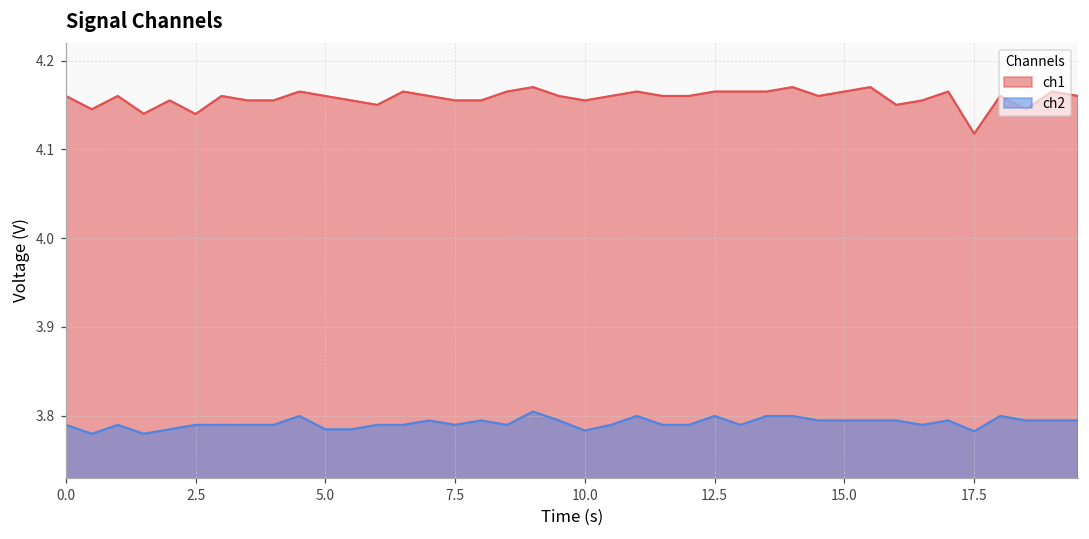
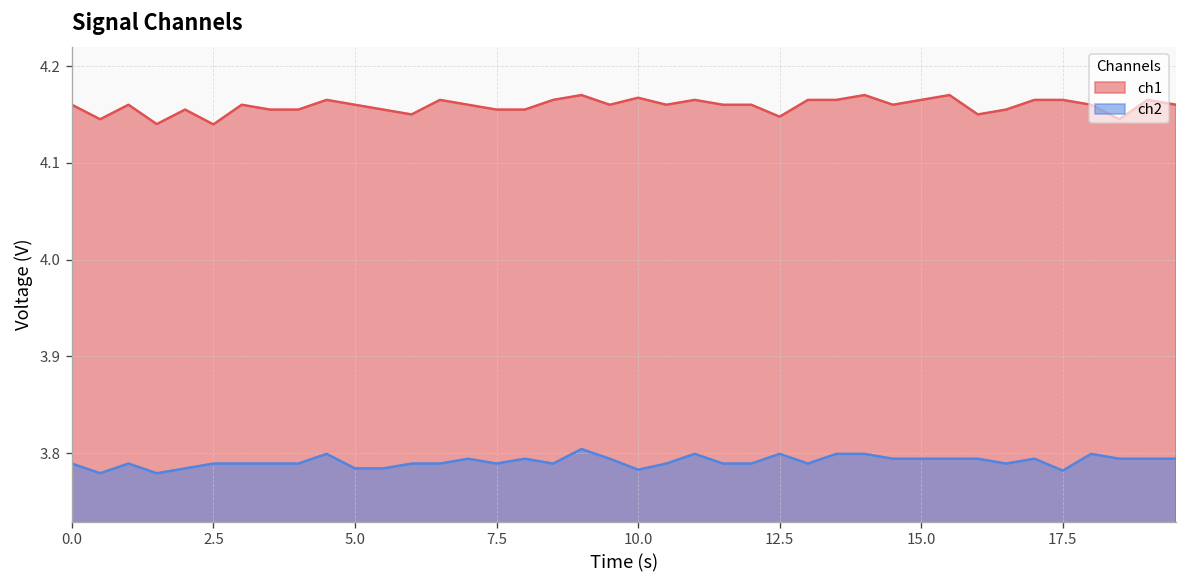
  {
    "ch1": {
      "0.0": 4.16,
      "2.5": 4.14,
      "5.0": 4.16,
      "7.5": 4.15,
-     "10.0": 4.15,
-     "12.5": 4.16,
+     "10.0": 4.17,
+     "12.5": 4.15,
      "15.0": 4.16,
-     "17.5": 4.12
+     "17.5": 4.16
    },
    "ch2": {
      "0.0": 3.79,
      "2.5": 3.79,
      "5.0": 3.78,
      "7.5": 3.79,
      "10.0": 3.78,
      "12.5": 3.80,
      "15.0": 3.79,
      "17.5": 3.78
    }
  }
